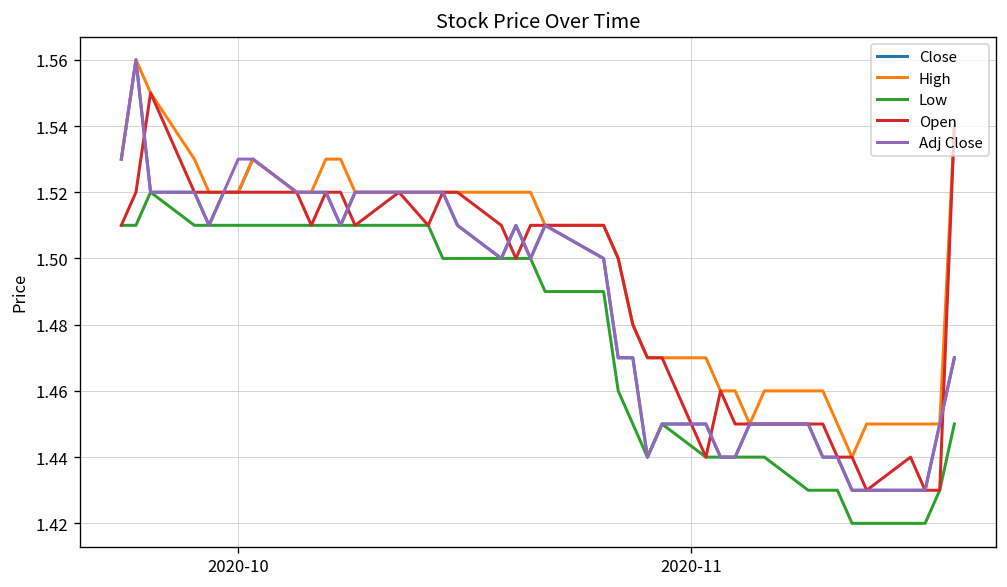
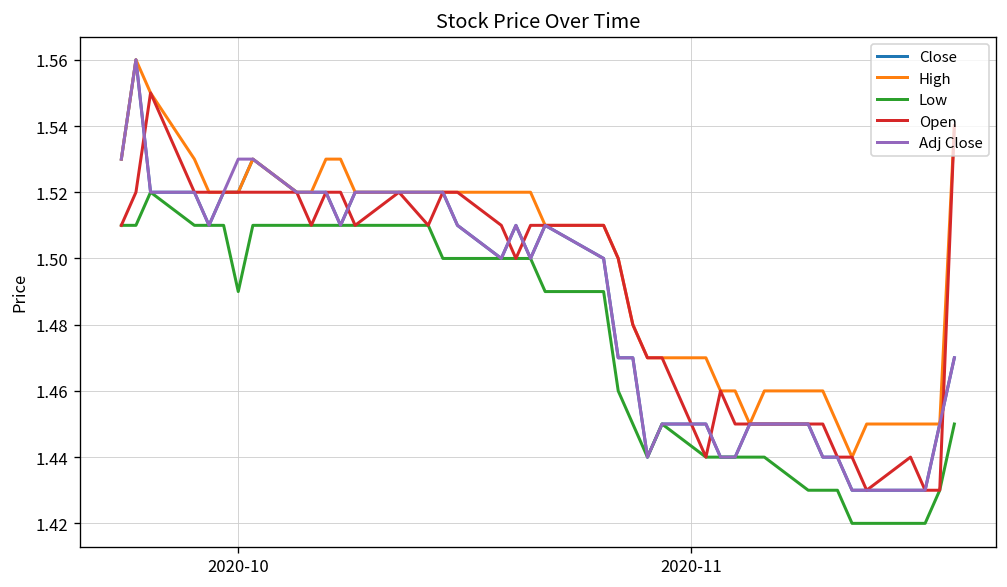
  {
    "Low": {
-     "2020-10": 1.51
+     "2020-10": 1.49
    },
    "Adj Close": {
      "2020-10": 1.53
    }
  }
